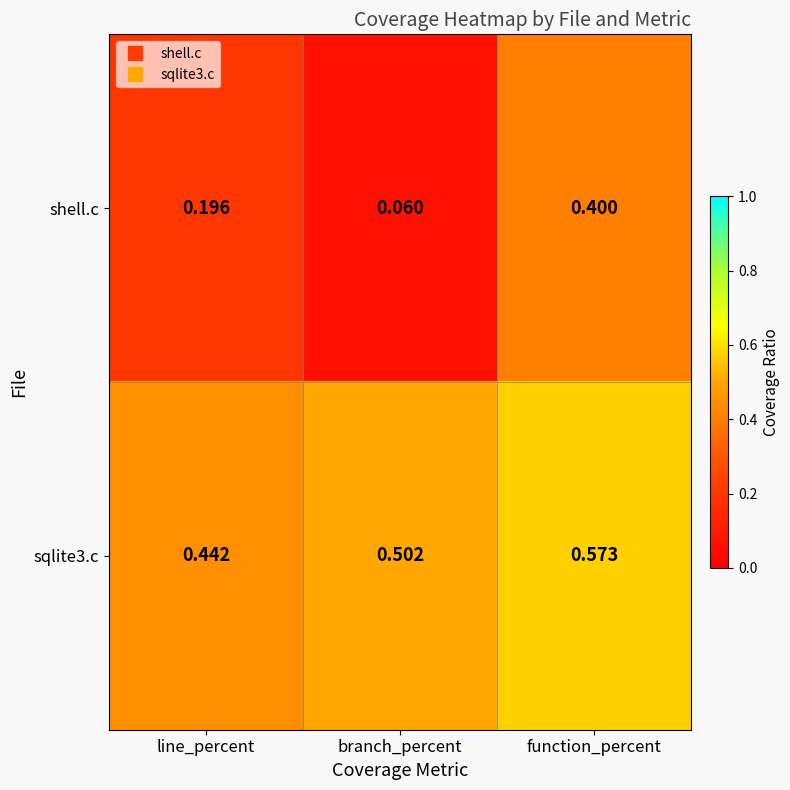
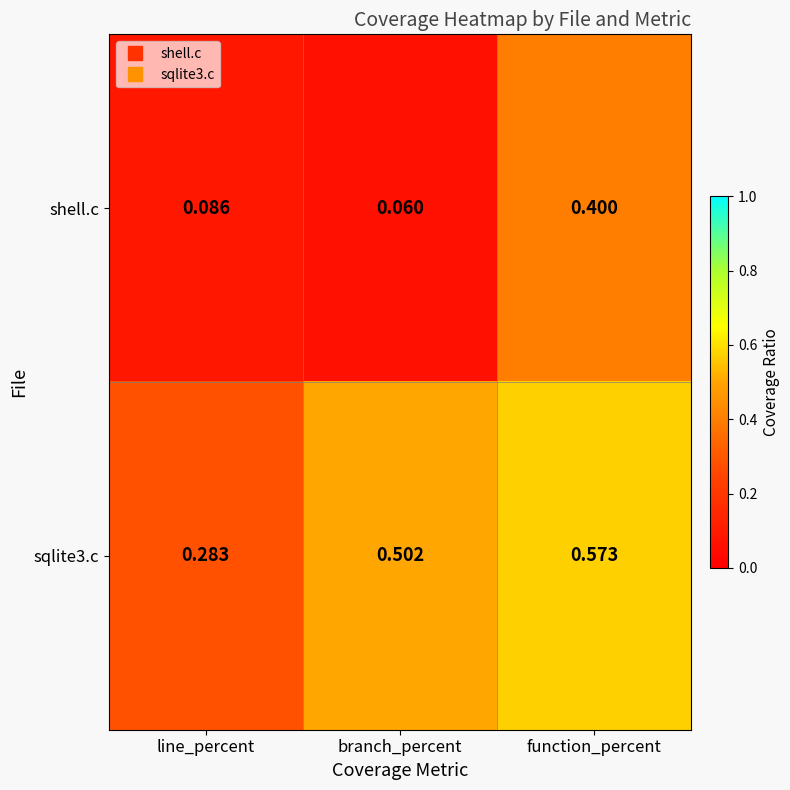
  {
    "shell.c": {
-     "line_percent": 0.196,
+     "line_percent": 0.086,
      "branch_percent": 0.060,
      "function_percent": 0.400
    },
    "sqlite3.c": {
-     "line_percent": 0.442,
+     "line_percent": 0.283,
      "branch_percent": 0.502,
      "function_percent": 0.573
    }
  }
